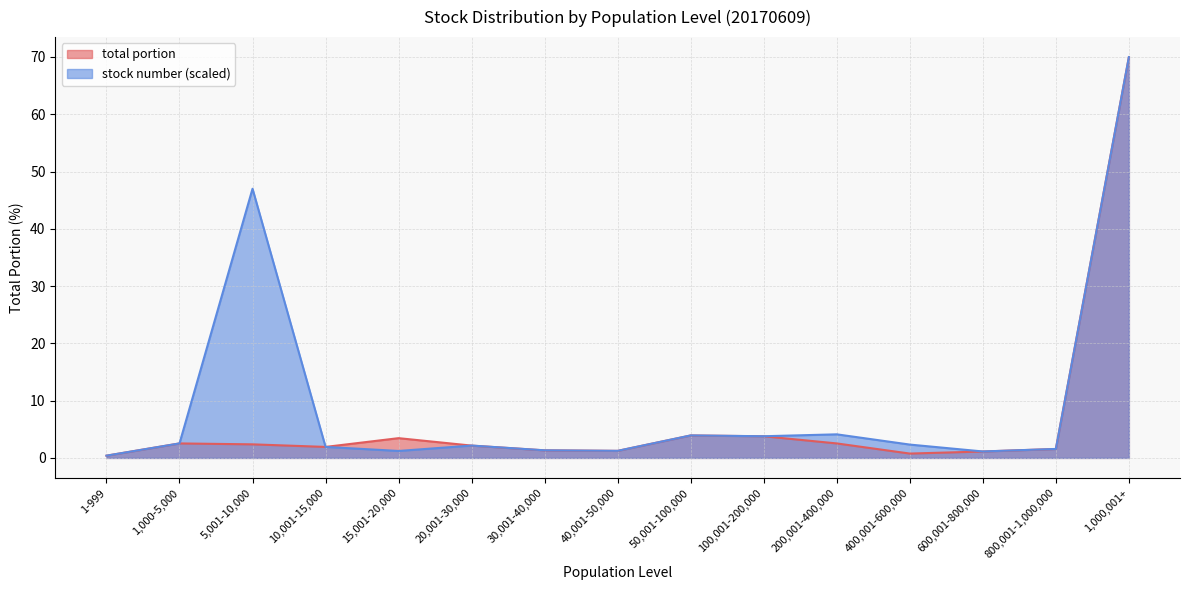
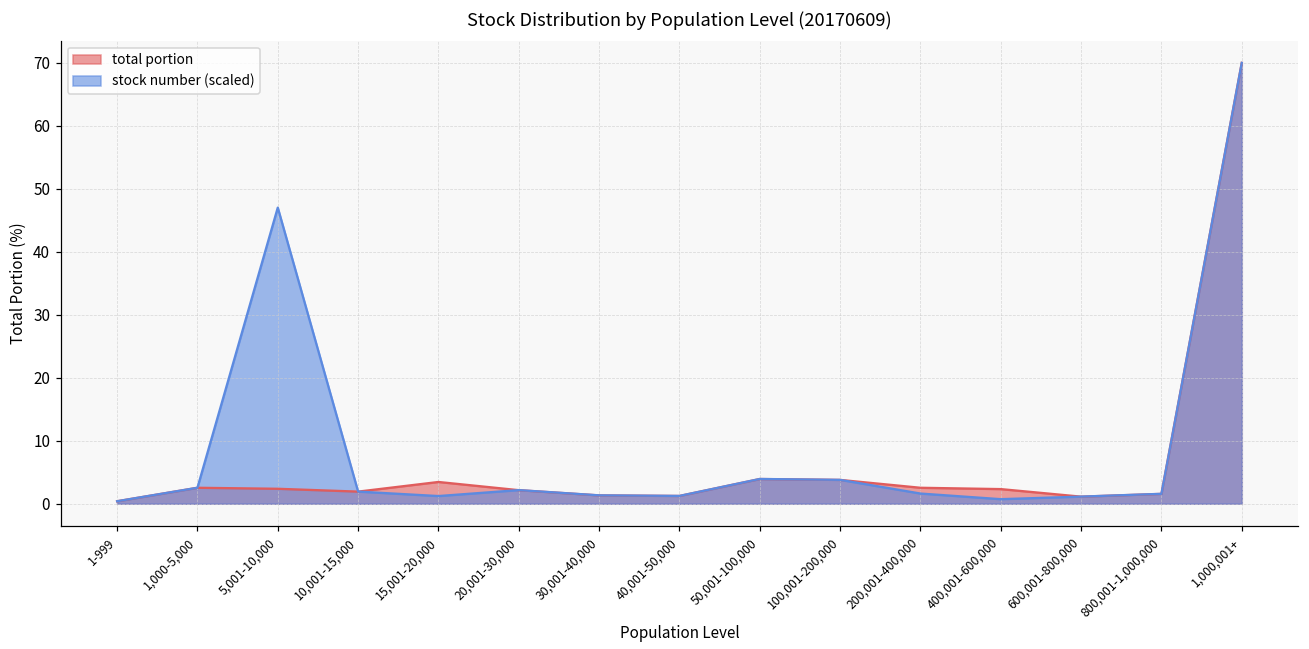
  {
    "total portion": {
      "5,001-10,000": 2,
      "15,001-20,000": 3,
      "200,001-400,000": 3,
-     "400,001-600,000": 1
+     "400,001-600,000": 2
    },
    "stock number (scaled)": {
      "5,001-10,000": 47,
      "15,001-20,000": 1,
-     "200,001-400,000": 4,
-     "400,001-600,000": 2
+     "200,001-400,000": 2,
+     "400,001-600,000": 1
    }
  }
